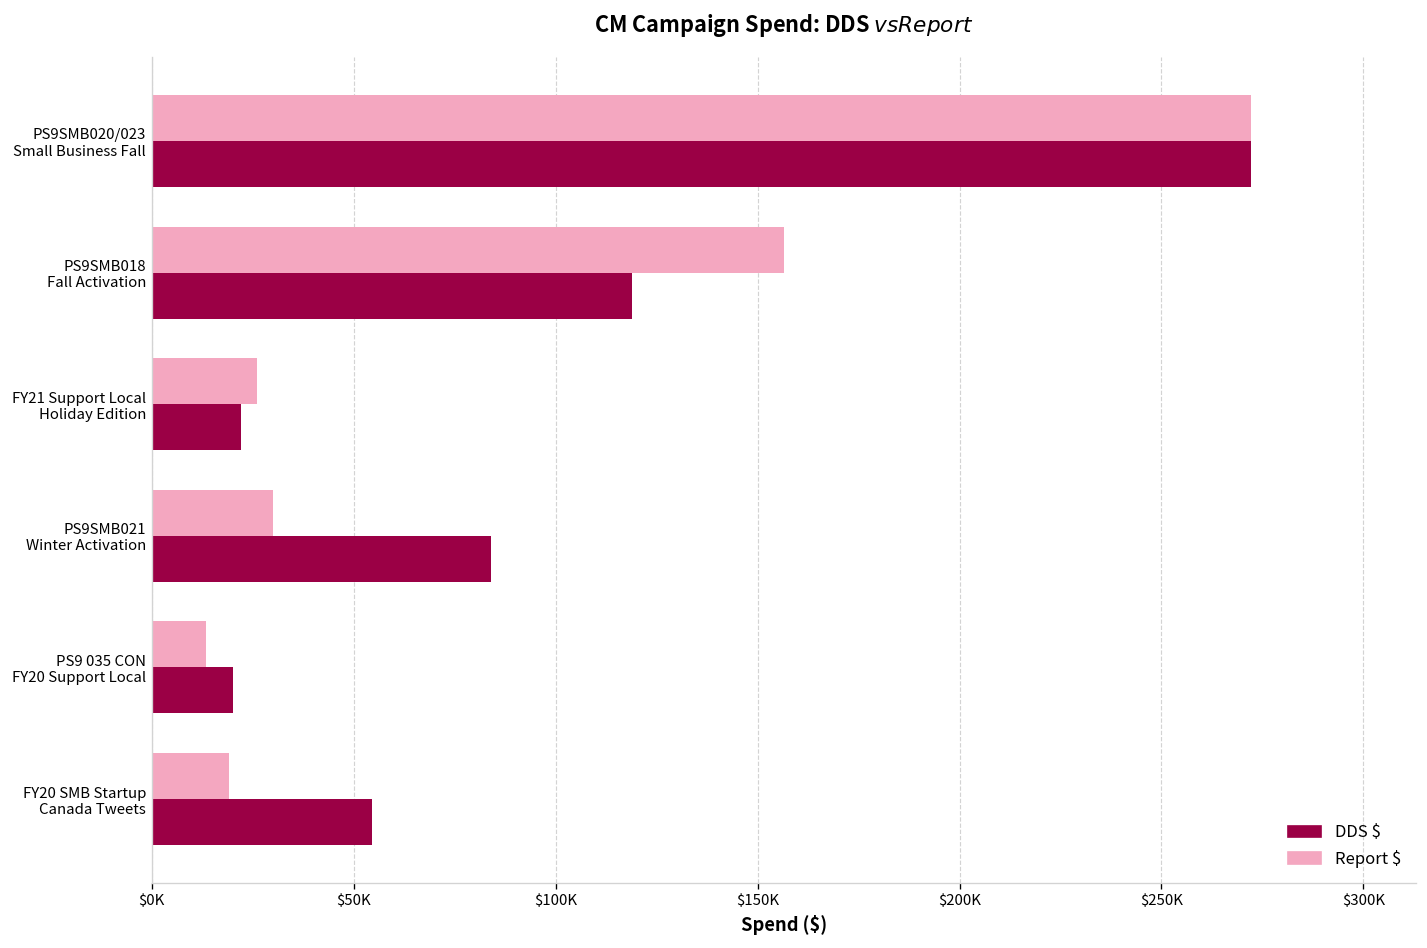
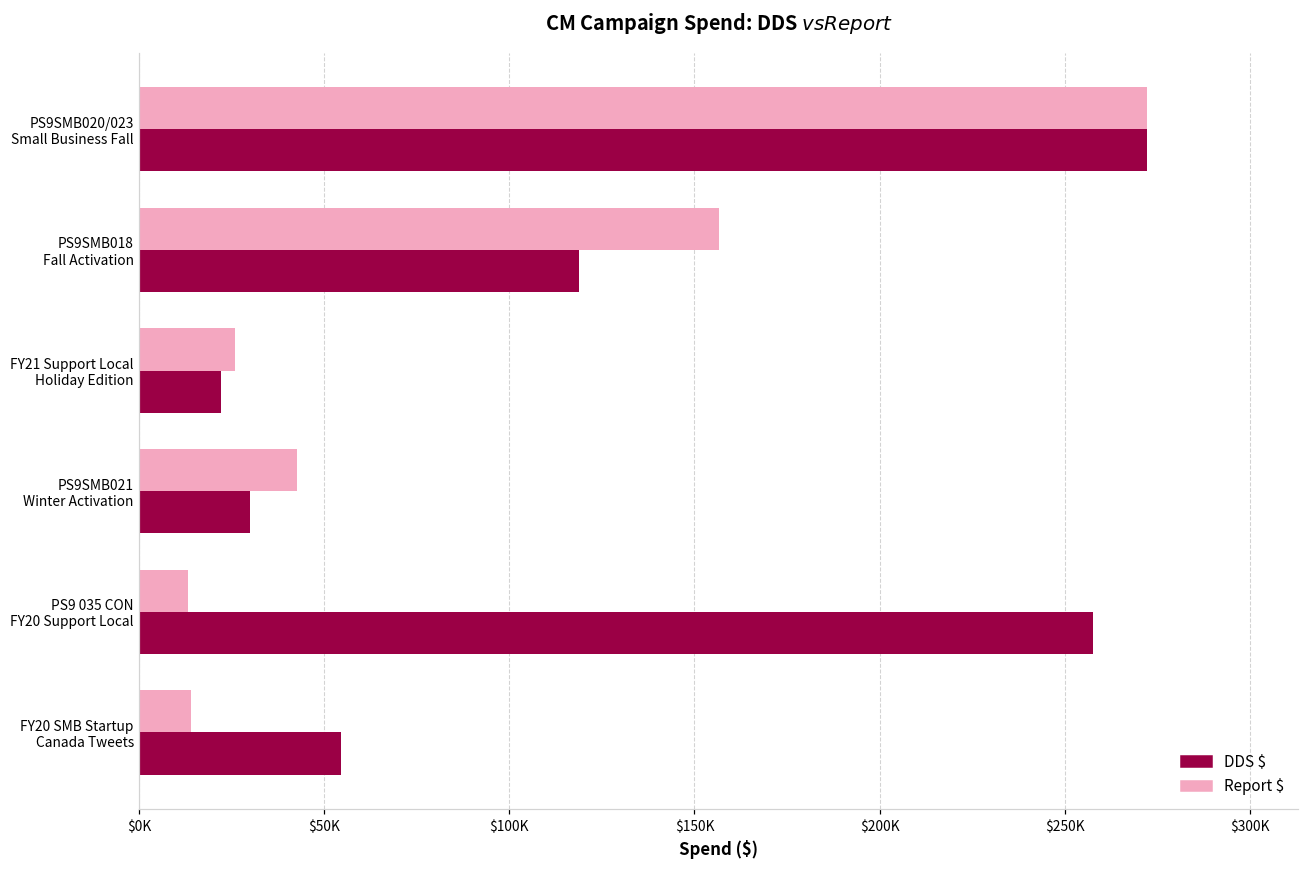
  {
    "DDS $": {
      "PS9SMB020/023 Small Business Fall": "$272000",
      "PS9SMB018 Fall Activation": "$119000",
      "FY21 Support Local Holiday Edition": "$22000",
-     "PS9SMB021 Winter Activation": "$84000",
-     "PS9 035 CON FY20 Support Local": "$20000",
+     "PS9SMB021 Winter Activation": "$30000",
+     "PS9 035 CON FY20 Support Local": "$258000",
      "FY20 SMB Startup Canada Tweets": "$55000"
    },
    "Report $": {
      "PS9SMB020/023 Small Business Fall": "$272000",
      "PS9SMB018 Fall Activation": "$157000",
      "FY21 Support Local Holiday Edition": "$26000",
-     "PS9SMB021 Winter Activation": "$30000",
+     "PS9SMB021 Winter Activation": "$43000",
      "PS9 035 CON FY20 Support Local": "$13000",
-     "FY20 SMB Startup Canada Tweets": "$19000"
+     "FY20 SMB Startup Canada Tweets": "$14000"
    }
  }
